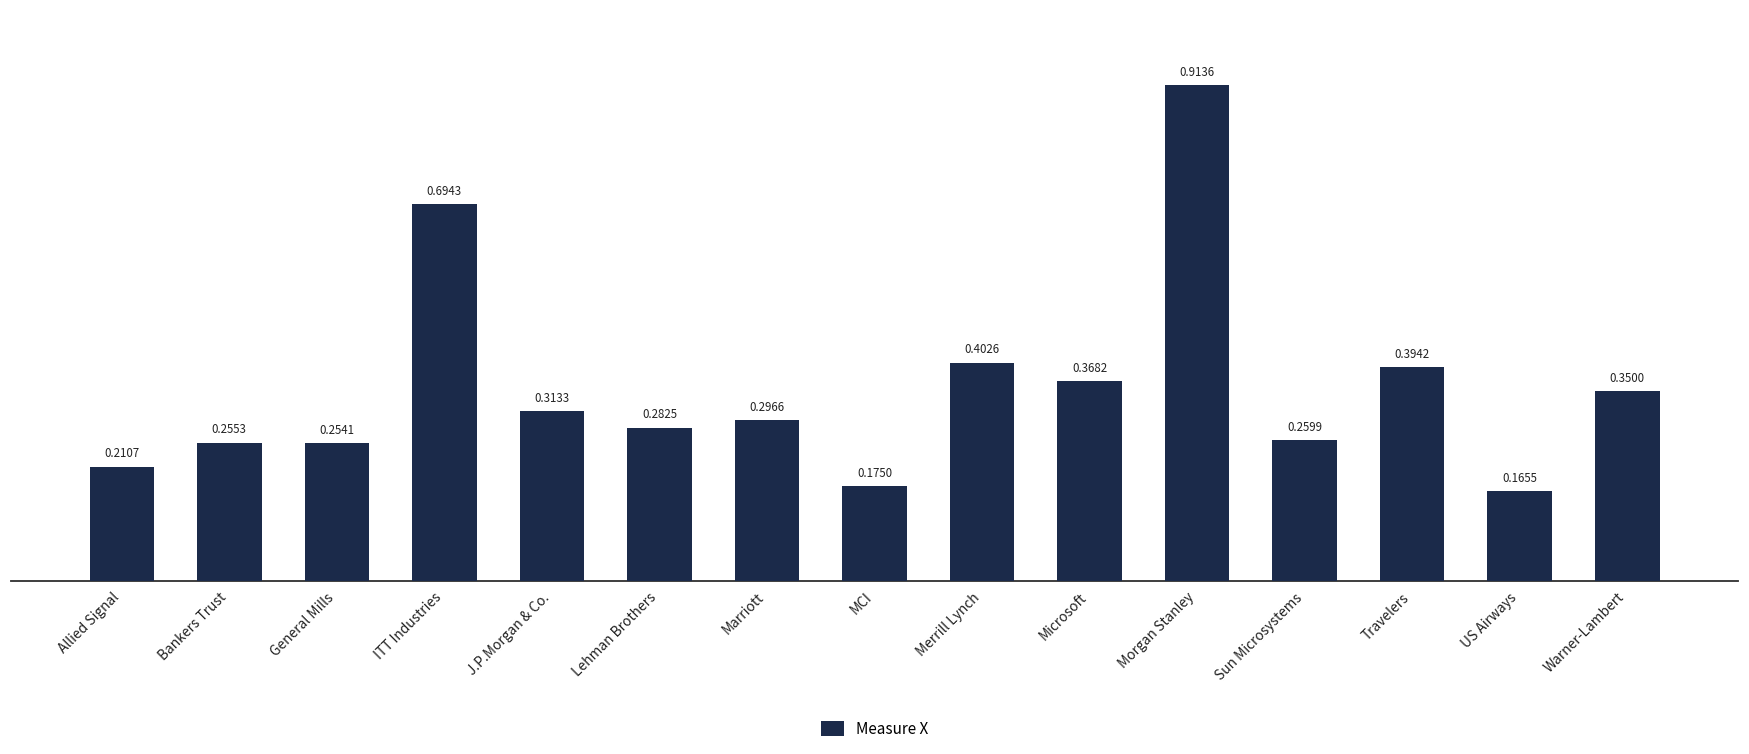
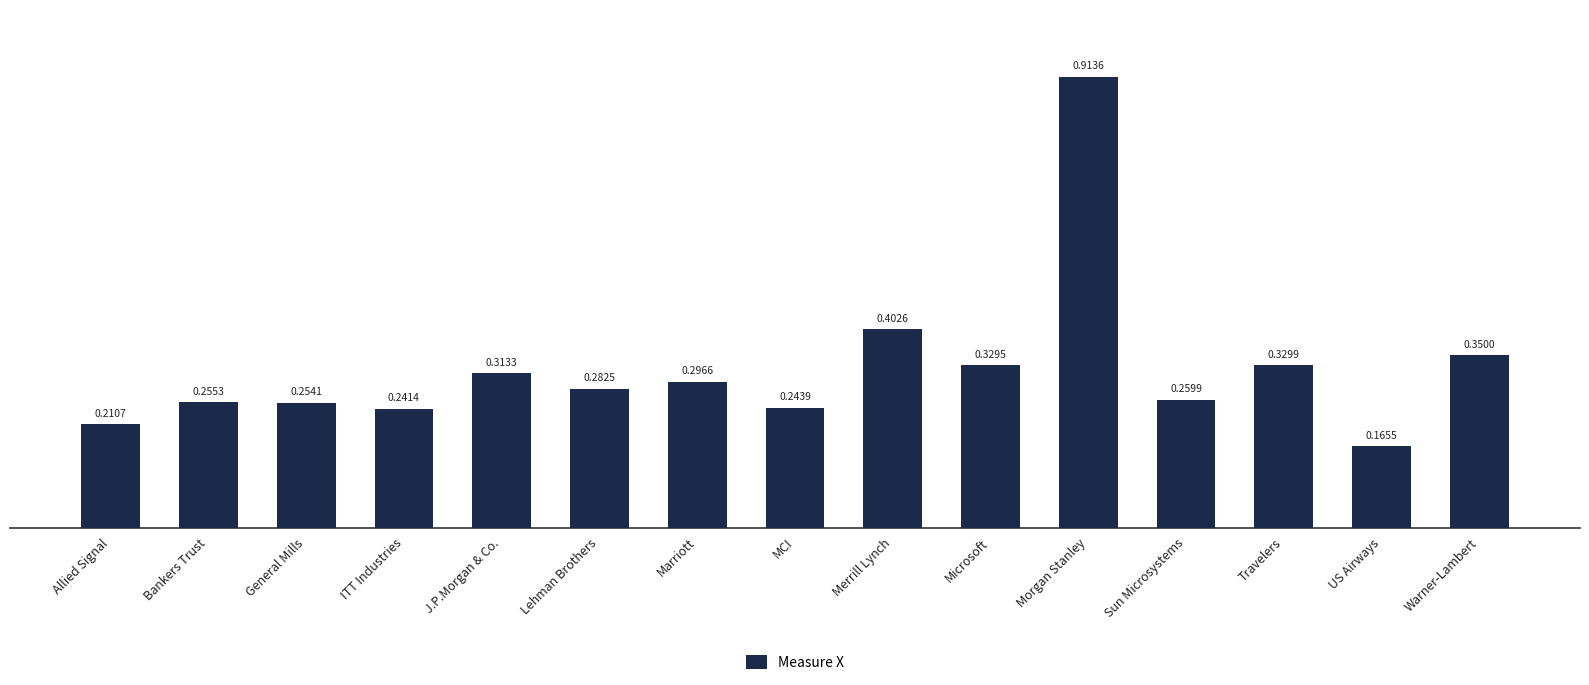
  {
    "Allied Signal": 0.2107,
    "Bankers Trust": 0.2553,
    "General Mills": 0.2541,
-   "ITT Industries": 0.6943,
+   "ITT Industries": 0.2414,
    "J.P.Morgan & Co.": 0.3133,
    "Lehman Brothers": 0.2825,
    "Marriott": 0.2966,
-   "MCI": 0.1750,
+   "MCI": 0.2439,
    "Merrill Lynch": 0.4026,
-   "Microsoft": 0.3682,
+   "Microsoft": 0.3295,
    "Morgan Stanley": 0.9136,
    "Sun Microsystems": 0.2599,
-   "Travelers": 0.3942,
+   "Travelers": 0.3299,
    "US Airways": 0.1655,
    "Warner-Lambert": 0.3500
  }
